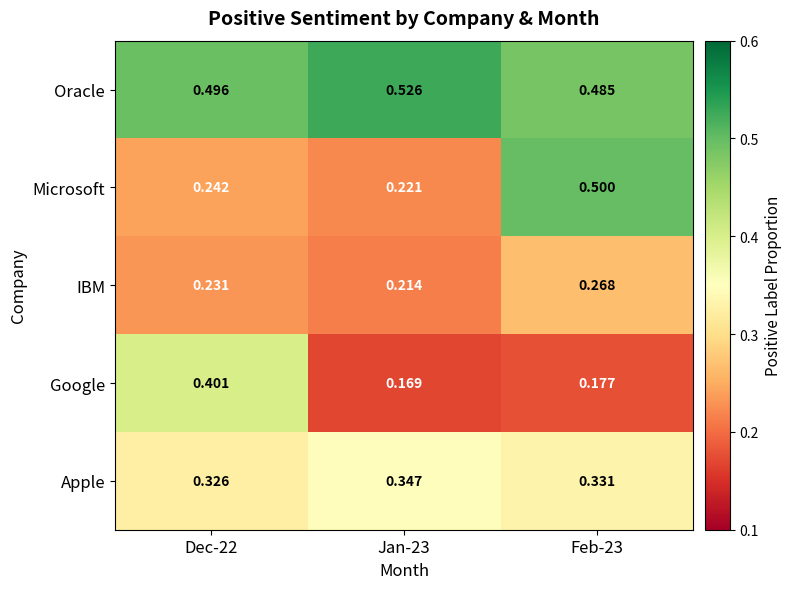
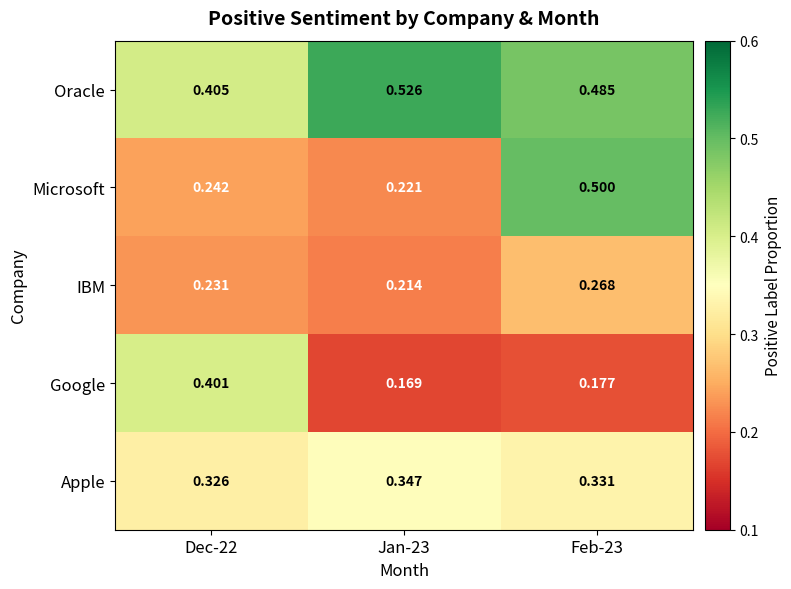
  {
    "Oracle": {
-     "Dec-22": 0.496,
+     "Dec-22": 0.405,
      "Jan-23": 0.526,
      "Feb-23": 0.485
    },
    "Microsoft": {
      "Dec-22": 0.242,
      "Jan-23": 0.221,
      "Feb-23": 0.500
    },
    "IBM": {
      "Dec-22": 0.231,
      "Jan-23": 0.214,
      "Feb-23": 0.268
    },
    "Google": {
      "Dec-22": 0.401,
      "Jan-23": 0.169,
      "Feb-23": 0.177
    },
    "Apple": {
      "Dec-22": 0.326,
      "Jan-23": 0.347,
      "Feb-23": 0.331
    }
  }
